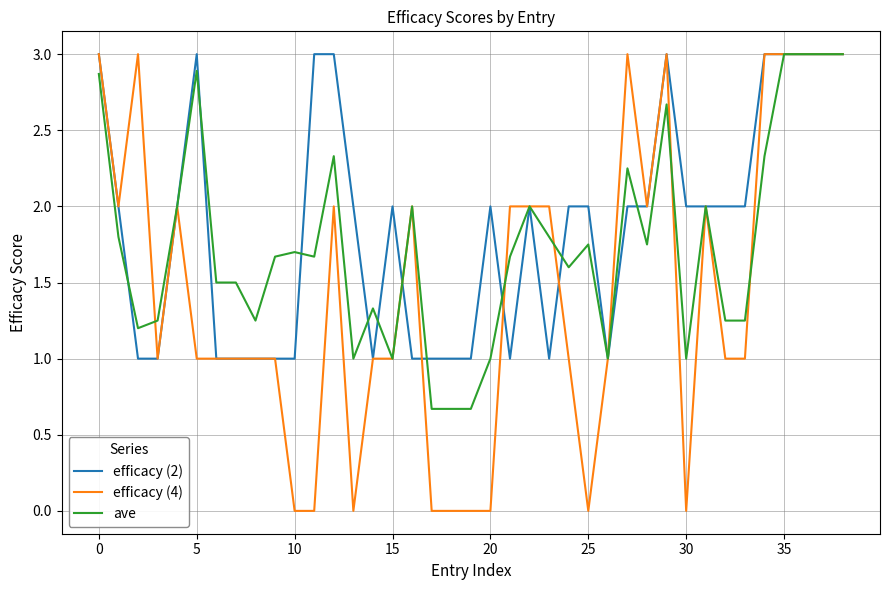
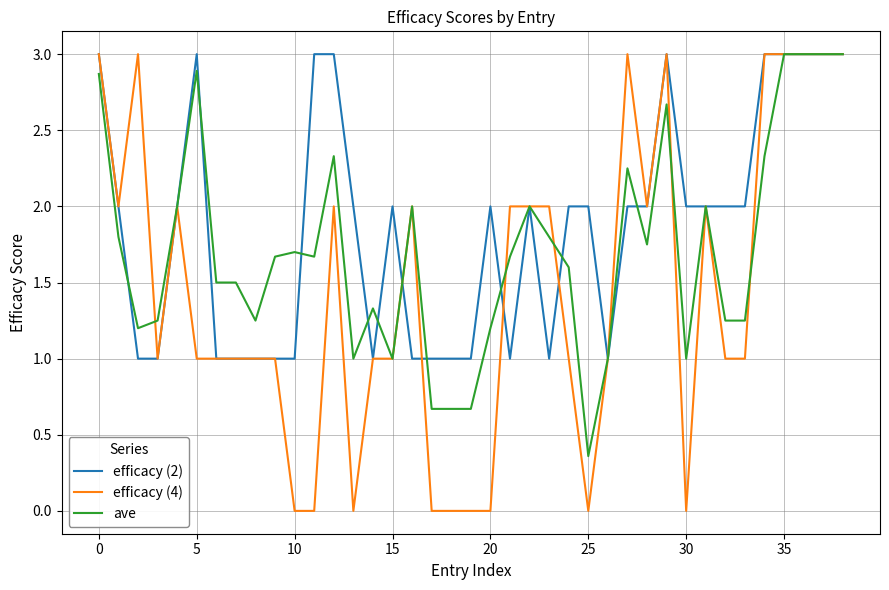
  {
    "efficacy (2)": {
      "5": 3.00,
      "10": 1.00,
      "15": 2.00,
      "20": 2.00,
      "25": 2.00,
      "30": 2.00
    },
    "efficacy (4)": {
      "5": 1.00,
      "10": 0.00,
      "20": 0.00,
      "25": 0.00,
      "30": 0.00
    },
    "ave": {
      "0": 2.87,
      "5": 2.89,
      "10": 1.70,
-     "20": 1.0,
-     "25": 1.75,
+     "20": 1.2,
+     "25": 0.36,
      "30": 1.00
    }
  }
